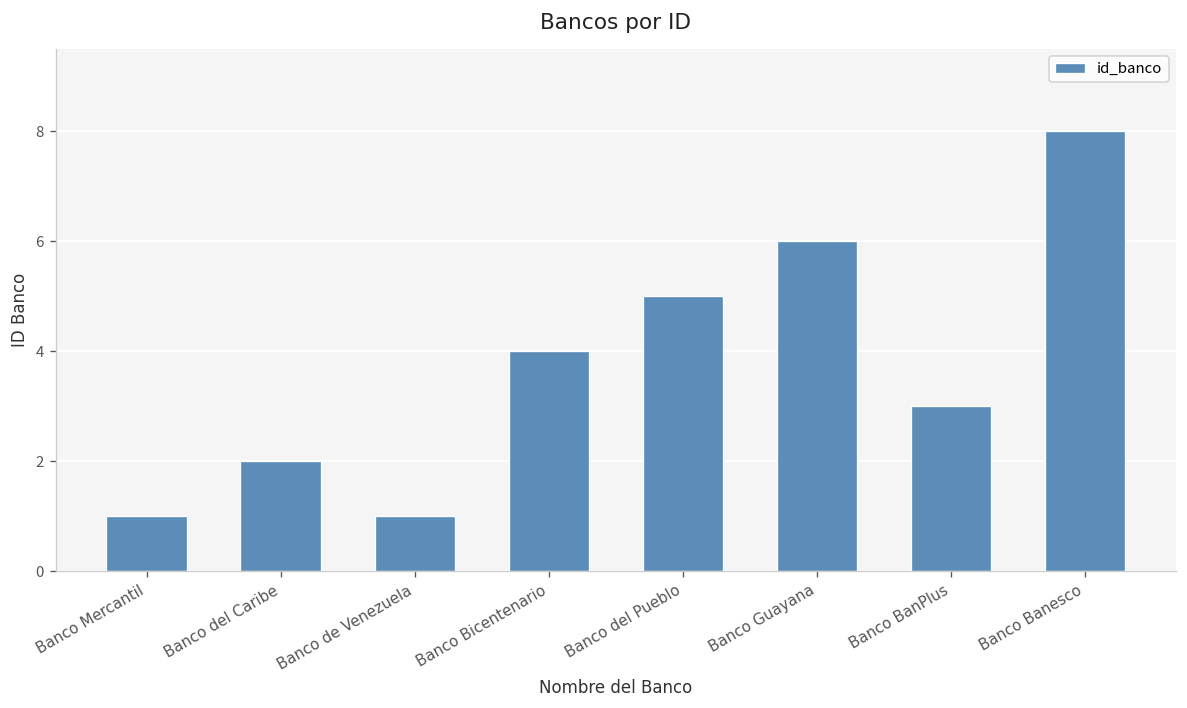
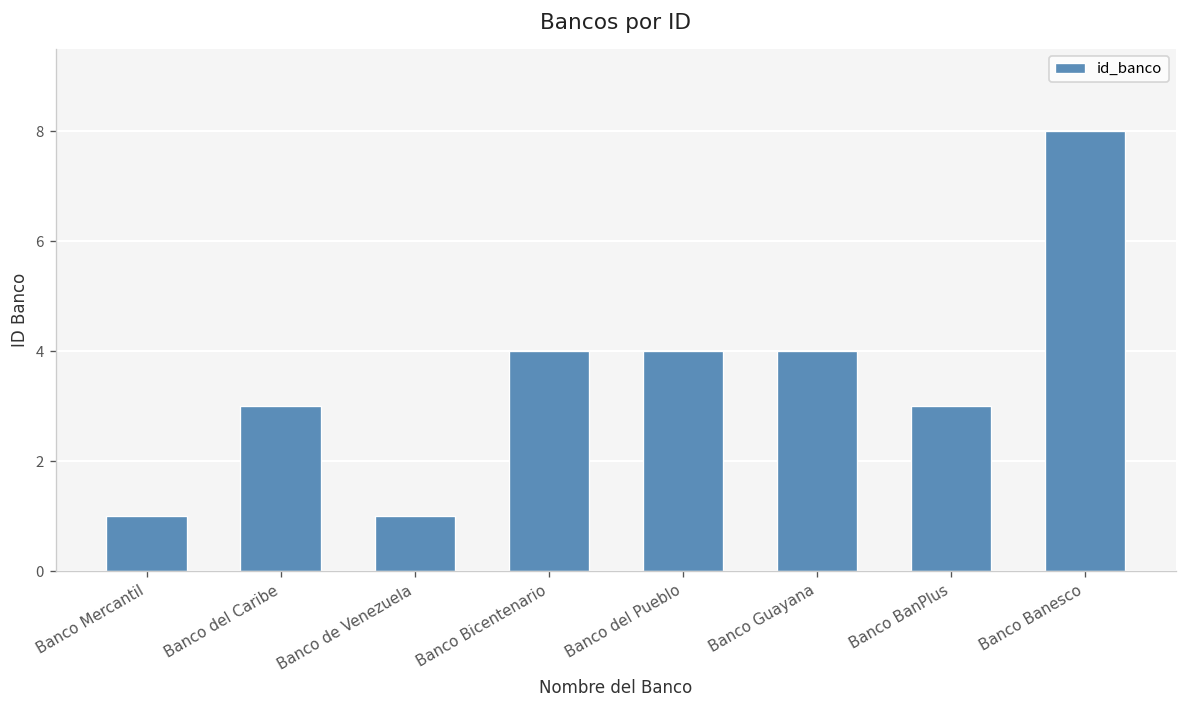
  {
    "Banco Mercantil": 1,
-   "Banco del Caribe": 2,
+   "Banco del Caribe": 3,
    "Banco de Venezuela": 1,
    "Banco Bicentenario": 4,
-   "Banco del Pueblo": 5,
-   "Banco Guayana": 6,
+   "Banco del Pueblo": 4,
+   "Banco Guayana": 4,
    "Banco BanPlus": 3,
    "Banco Banesco": 8
  }
